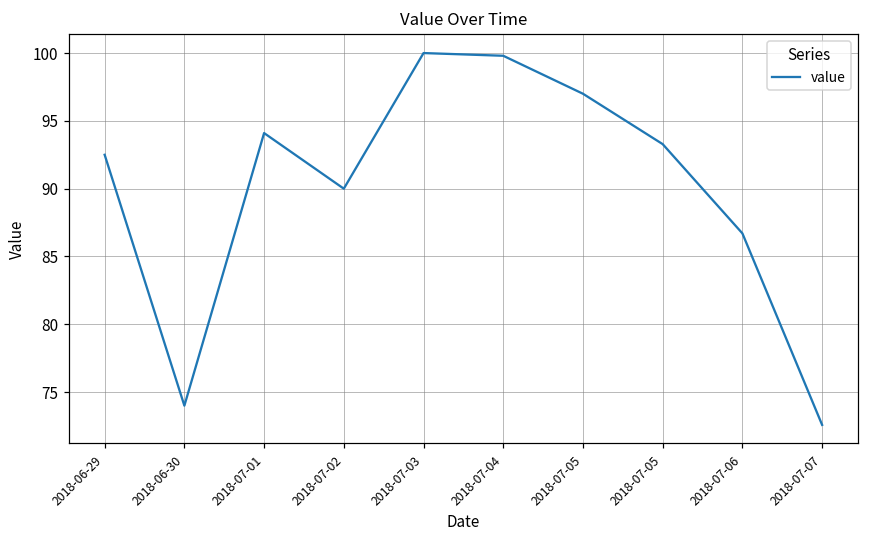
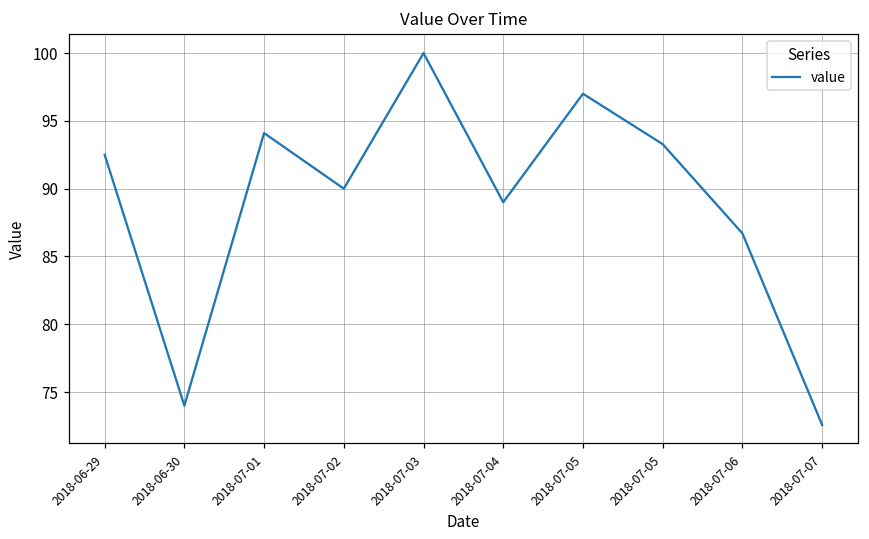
  {
    "2018-06-29": 92.5,
    "2018-06-30": 74.0,
    "2018-07-01": 94.1,
    "2018-07-02": 90.0,
    "2018-07-03": 100.0,
-   "2018-07-04": 99.8,
+   "2018-07-04": 89.0,
    "2018-07-06": 86.7,
    "2018-07-07": 72.6
  }
